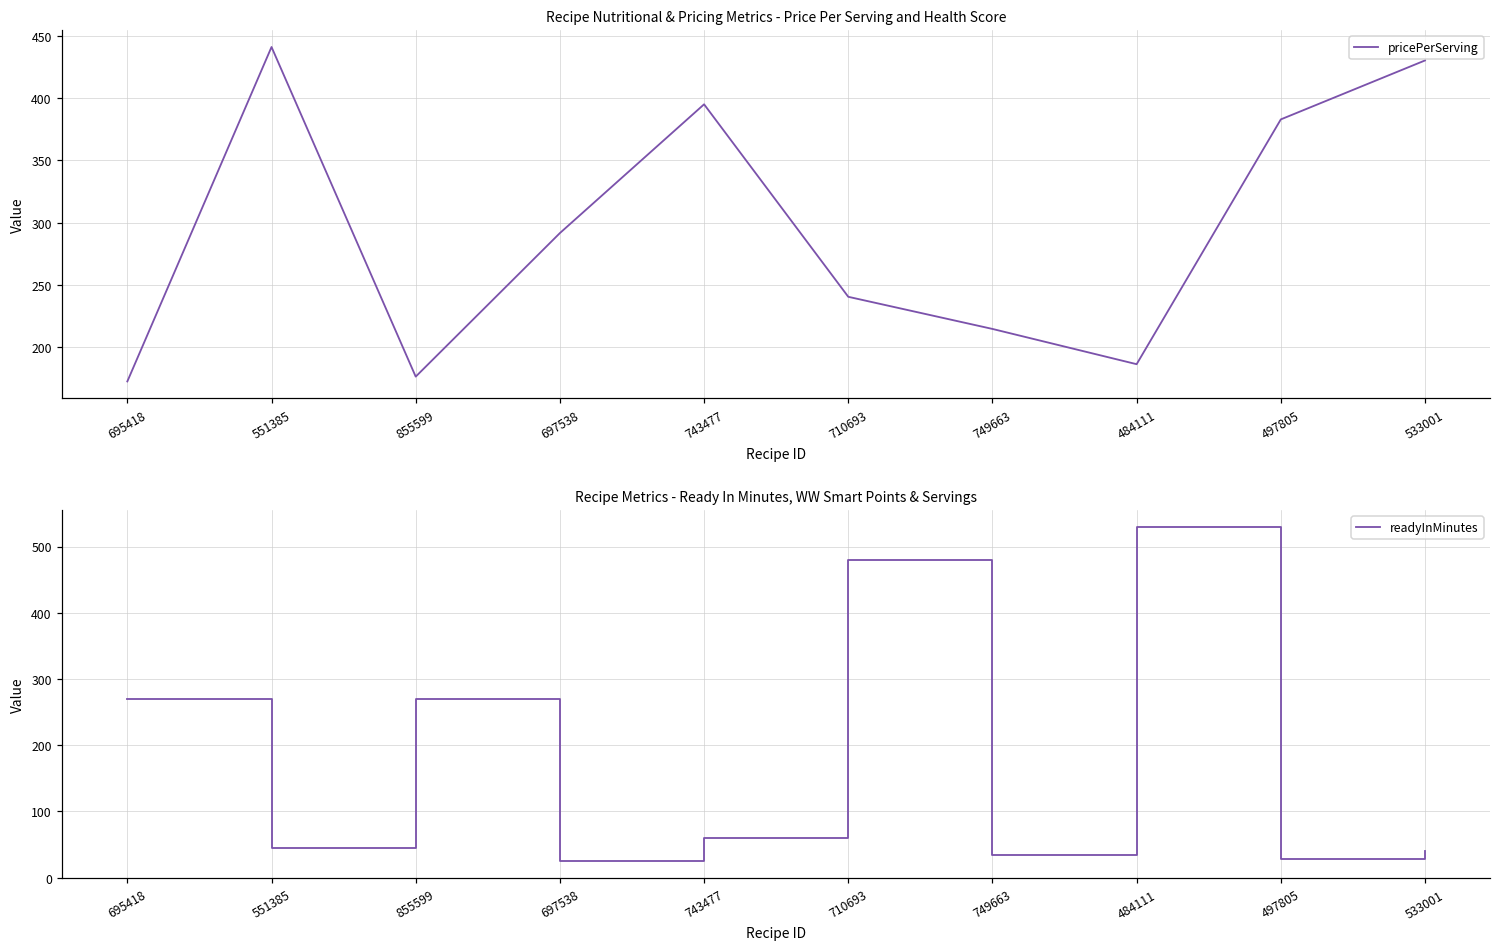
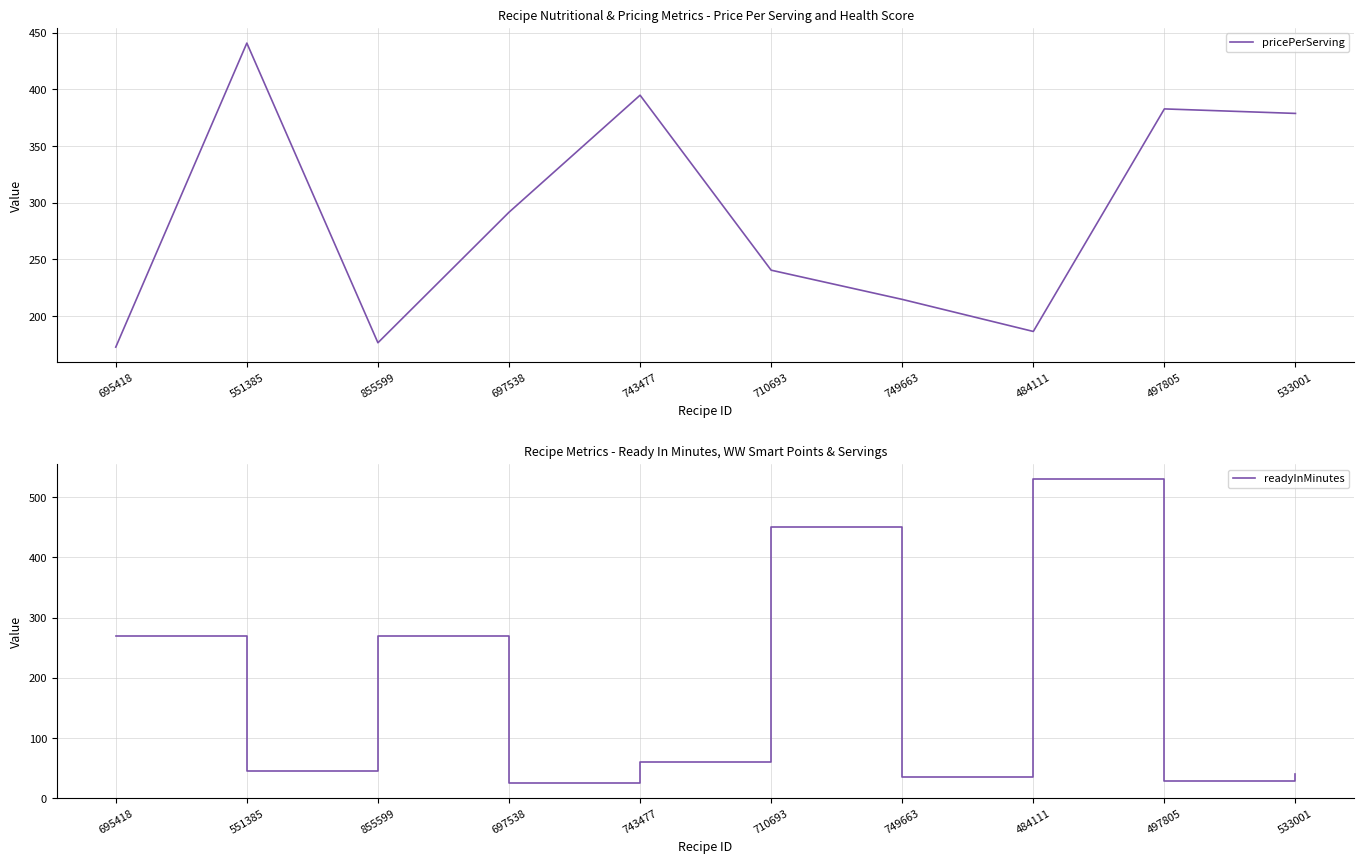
  {
    "Recipe Nutritional & Pricing Metrics - Price Per Serving and Health Score": {
      "695418": 173,
      "551385": 441,
      "855599": 176,
      "697538": 292,
      "743477": 395,
      "710693": 241,
      "749663": 215,
      "484111": 186,
      "497805": 383,
-     "533001": 430
+     "533001": 379
    },
    "Recipe Metrics - Ready In Minutes, WW Smart Points & Servings": {
      "695418": 270,
      "551385": 50,
      "855599": 270,
      "697538": 30,
      "743477": 60,
-     "710693": 480,
+     "710693": 450,
      "749663": 40,
      "484111": 530,
      "497805": 30,
      "533001": 40
    }
  }
